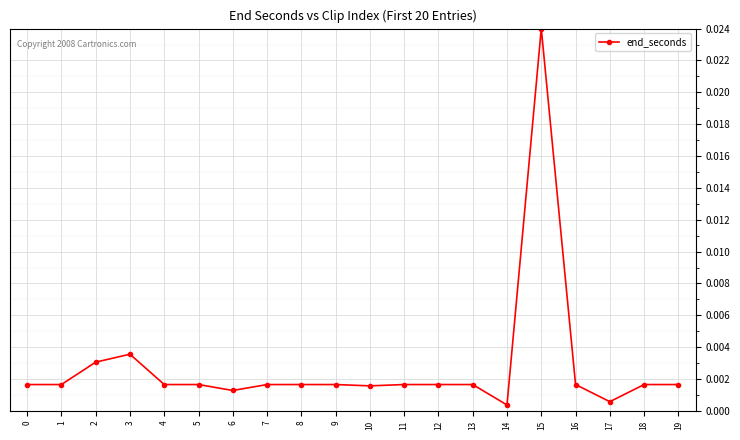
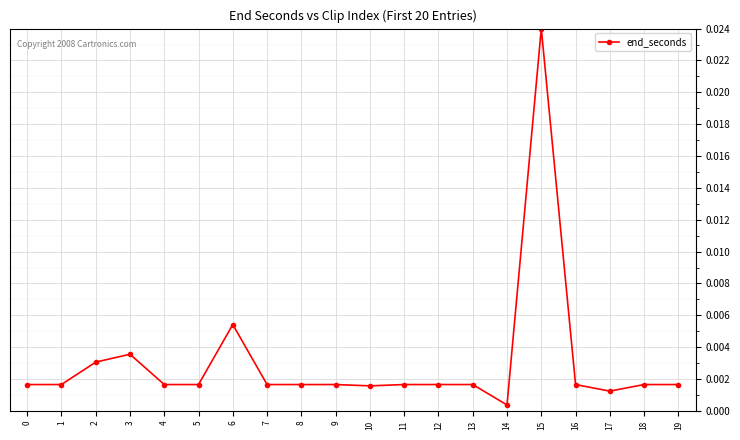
  {
    "0": 0.0017,
    "1": 0.0017,
    "2": 0.0031,
    "3": 0.0036,
    "4": 0.0017,
    "5": 0.0017,
-   "6": 0.0013,
+   "6": 0.0054,
    "7": 0.0017,
    "8": 0.0017,
    "9": 0.0017,
    "10": 0.0016,
    "11": 0.0017,
    "12": 0.0017,
    "13": 0.0017,
    "14": 0.0004,
    "15": 0.0240,
    "16": 0.0017,
-   "17": 0.0006,
+   "17": 0.0012,
    "18": 0.0017,
    "19": 0.0017
  }
